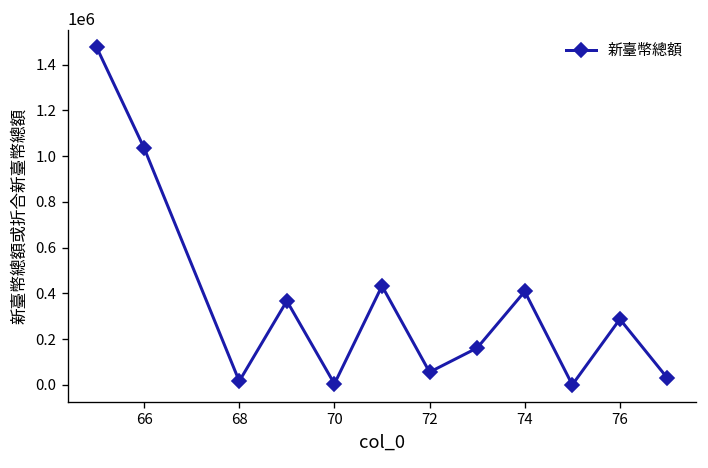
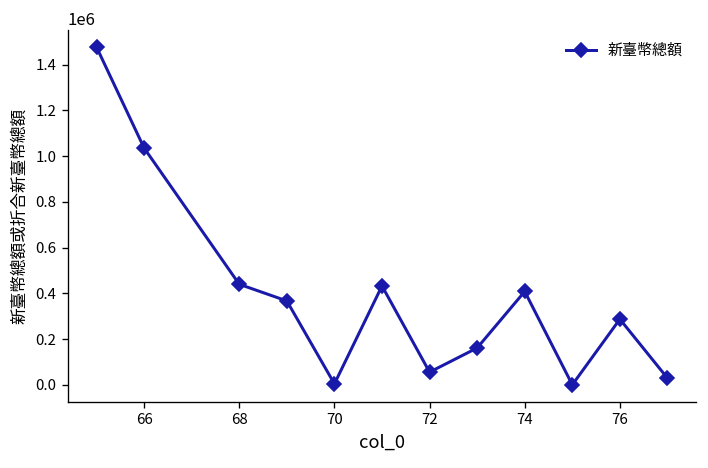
  {
    "66": 1040000,
-   "68": 20000,
+   "68": 440000,
    "70": 0,
    "72": 60000,
    "74": 410000,
    "76": 290000
  }
